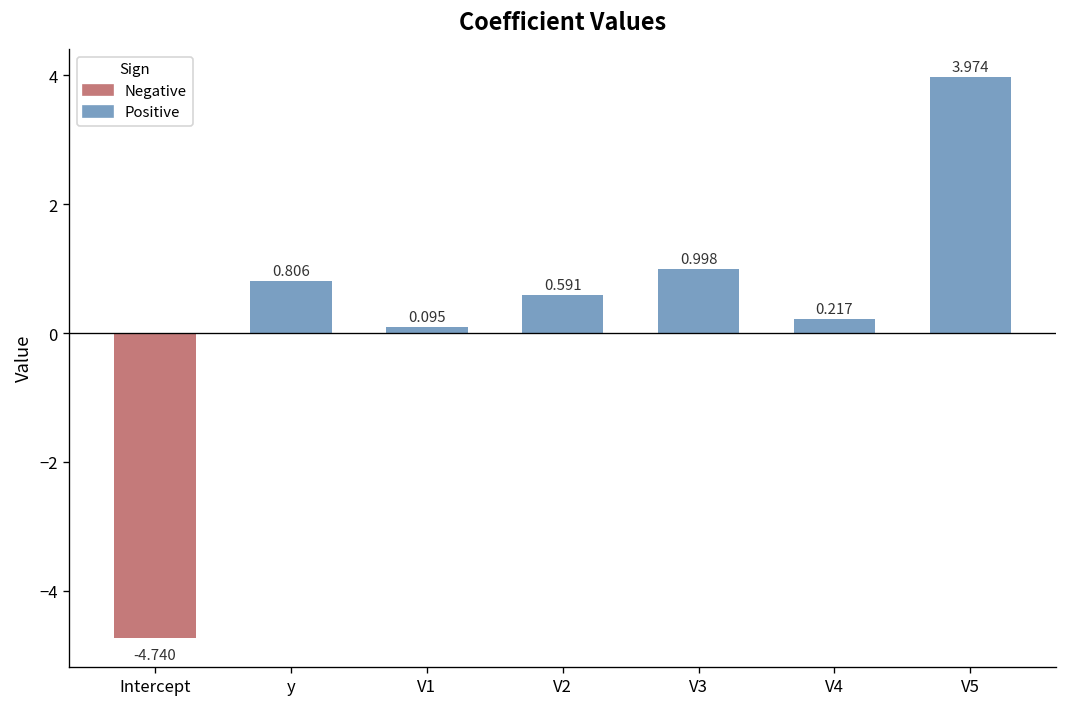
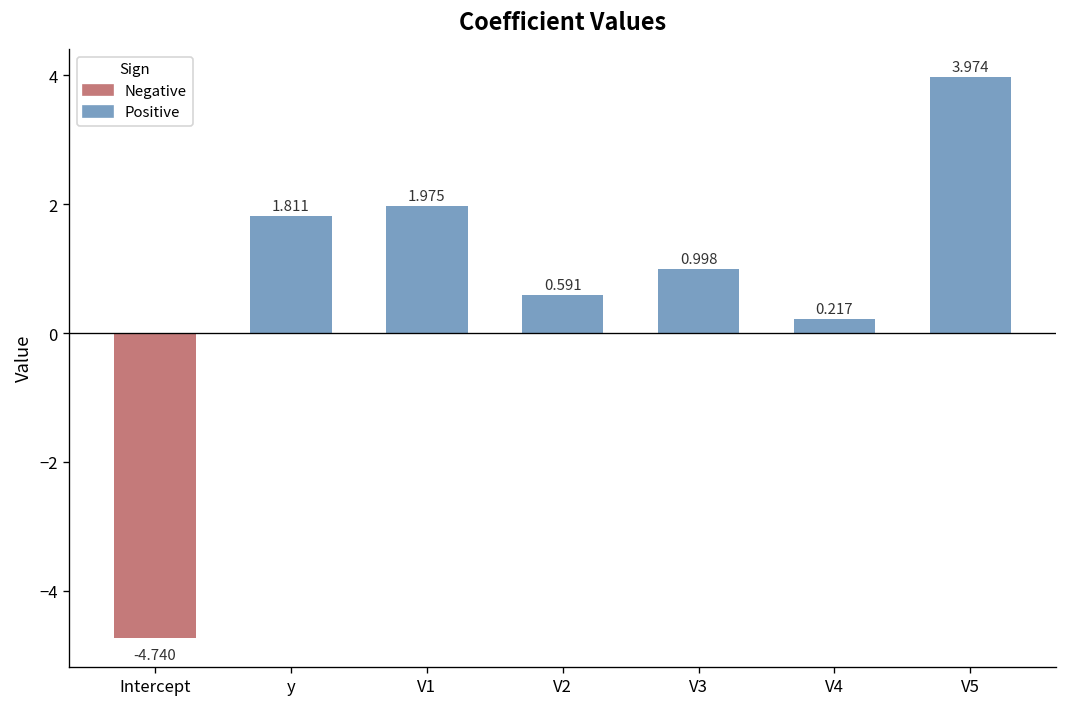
  {
    "Intercept": -4.740,
-   "y": 0.806,
-   "V1": 0.095,
+   "y": 1.811,
+   "V1": 1.975,
    "V2": 0.591,
    "V3": 0.998,
    "V4": 0.217,
    "V5": 3.974
  }
